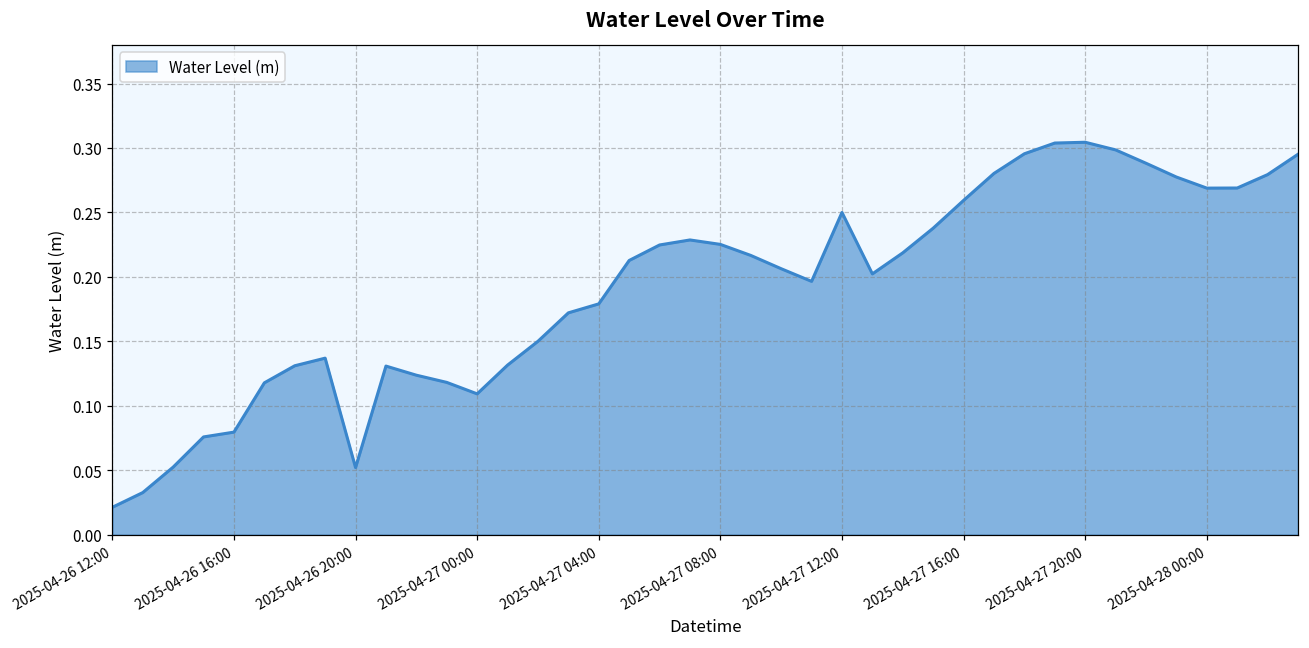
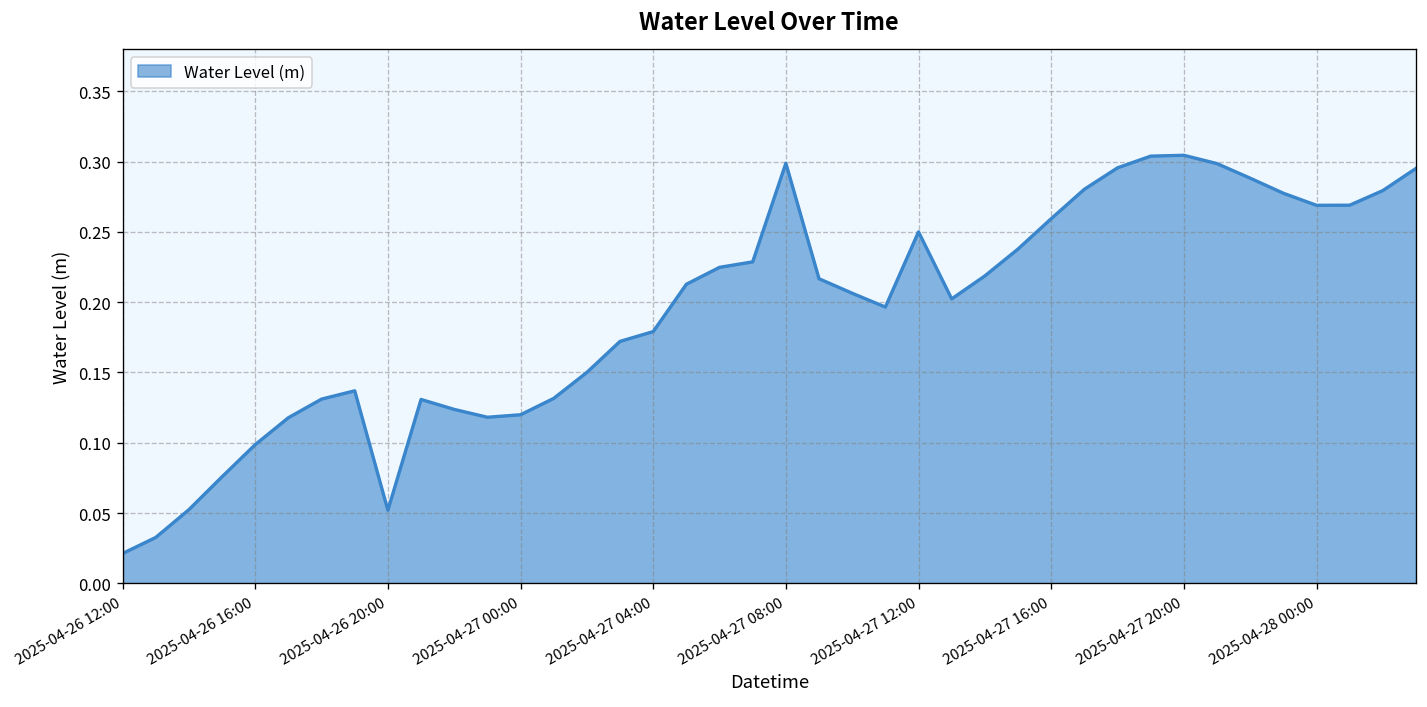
  {
    "2025-04-26 12:00": 0.021,
-   "2025-04-26 16:00": 0.080,
+   "2025-04-26 16:00": 0.099,
    "2025-04-26 20:00": 0.052,
-   "2025-04-27 00:00": 0.109,
+   "2025-04-27 00:00": 0.120,
    "2025-04-27 04:00": 0.179,
-   "2025-04-27 08:00": 0.225,
+   "2025-04-27 08:00": 0.299,
    "2025-04-27 12:00": 0.250,
    "2025-04-27 16:00": 0.259,
    "2025-04-27 20:00": 0.304,
    "2025-04-28 00:00": 0.269
  }
